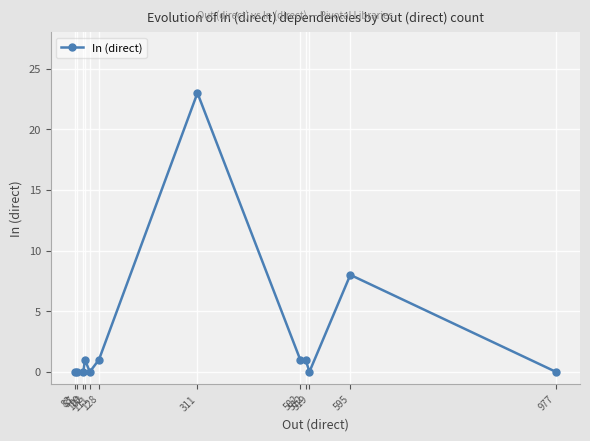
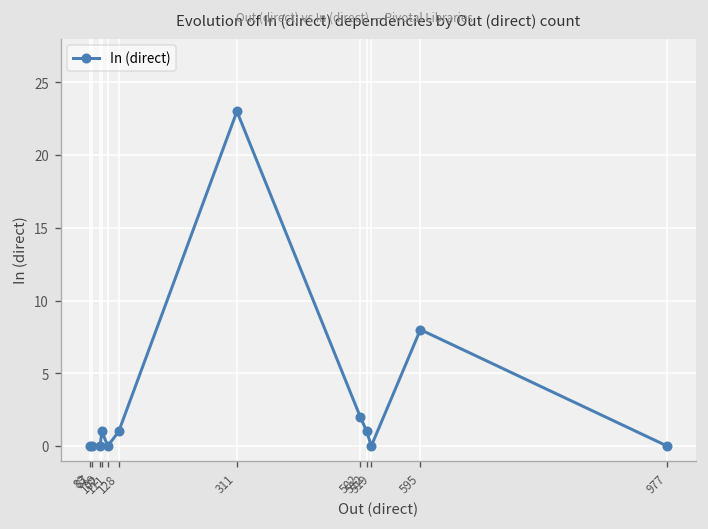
  {
    "83": 0,
    "87": 0,
    "99": 0,
    "102": 1,
    "111": 0,
    "128": 1,
    "311": 23,
-   "502": 1,
+   "502": 2,
    "512": 1,
    "519": 0,
    "595": 8,
    "977": 0
  }
